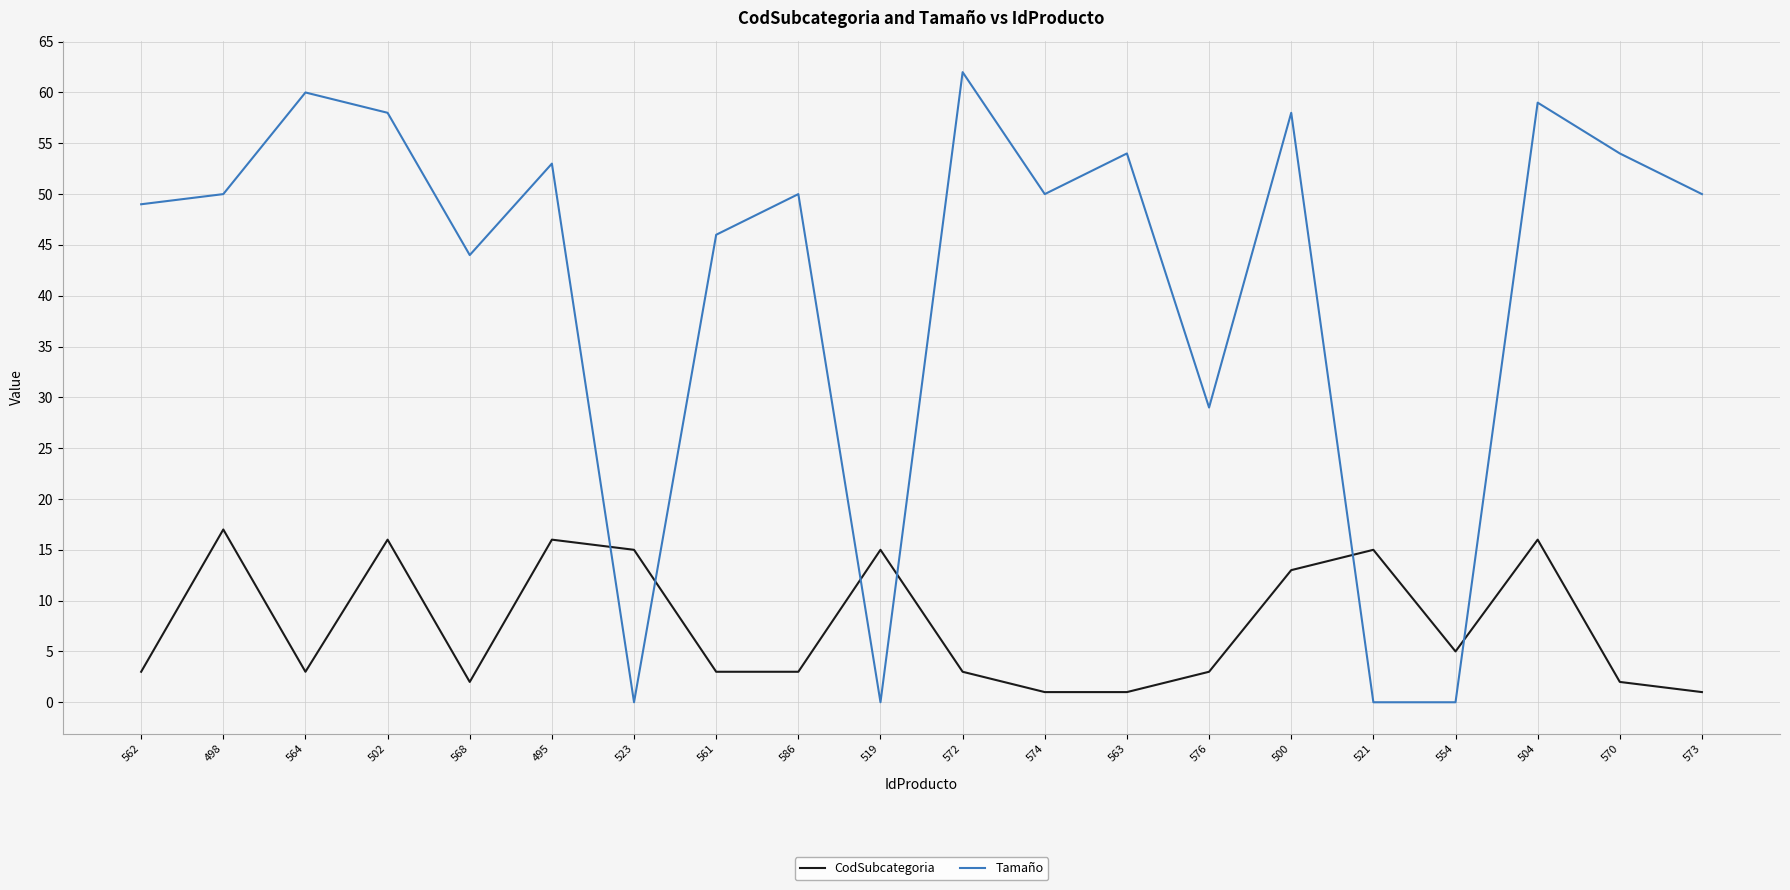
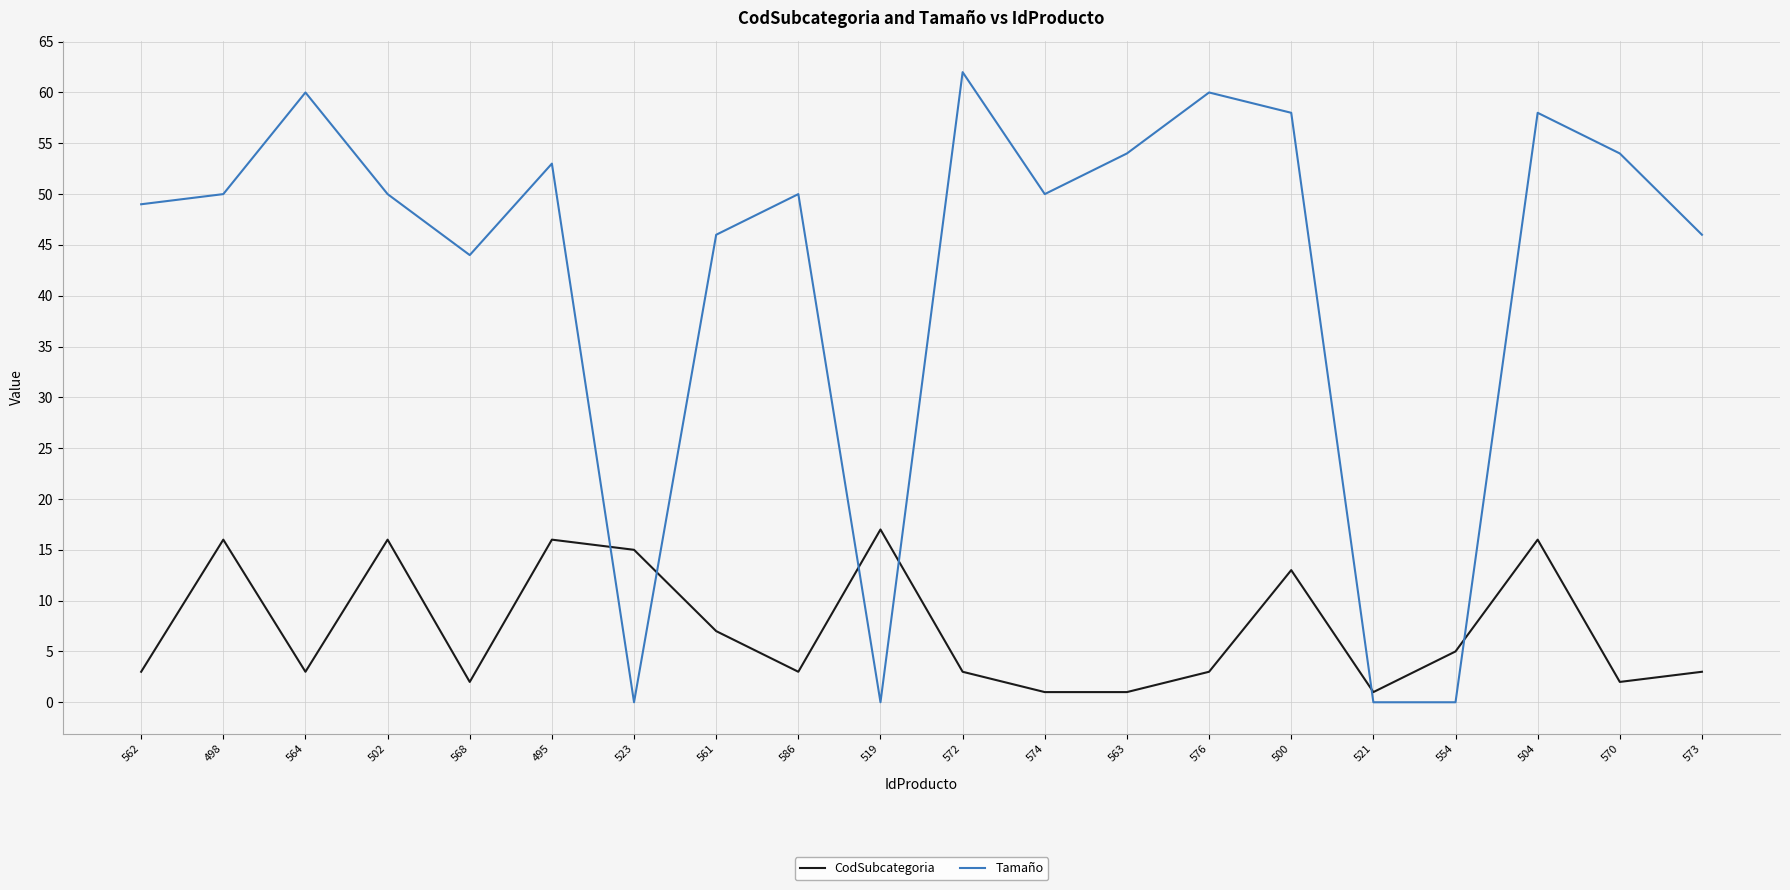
  {
    "CodSubcategoria": {
      "562": 3,
-     "498": 17,
+     "498": 16,
      "564": 3,
      "502": 16,
      "568": 2,
      "495": 16,
      "523": 15,
-     "561": 3,
+     "561": 7,
      "586": 3,
-     "519": 15,
+     "519": 17,
      "572": 3,
      "574": 1,
      "563": 1,
      "576": 3,
      "500": 13,
-     "521": 15,
+     "521": 1,
      "554": 5,
      "504": 16,
      "570": 2,
-     "573": 1
+     "573": 3
    },
    "Tamaño": {
      "562": 49,
      "498": 50,
      "564": 60,
-     "502": 58,
+     "502": 50,
      "568": 44,
      "495": 53,
      "523": 0,
      "561": 46,
      "586": 50,
      "519": 0,
      "572": 62,
      "574": 50,
      "563": 54,
-     "576": 29,
+     "576": 60,
      "500": 58,
      "521": 0,
      "554": 0,
-     "504": 59,
+     "504": 58,
      "570": 54,
-     "573": 50
+     "573": 46
    }
  }
